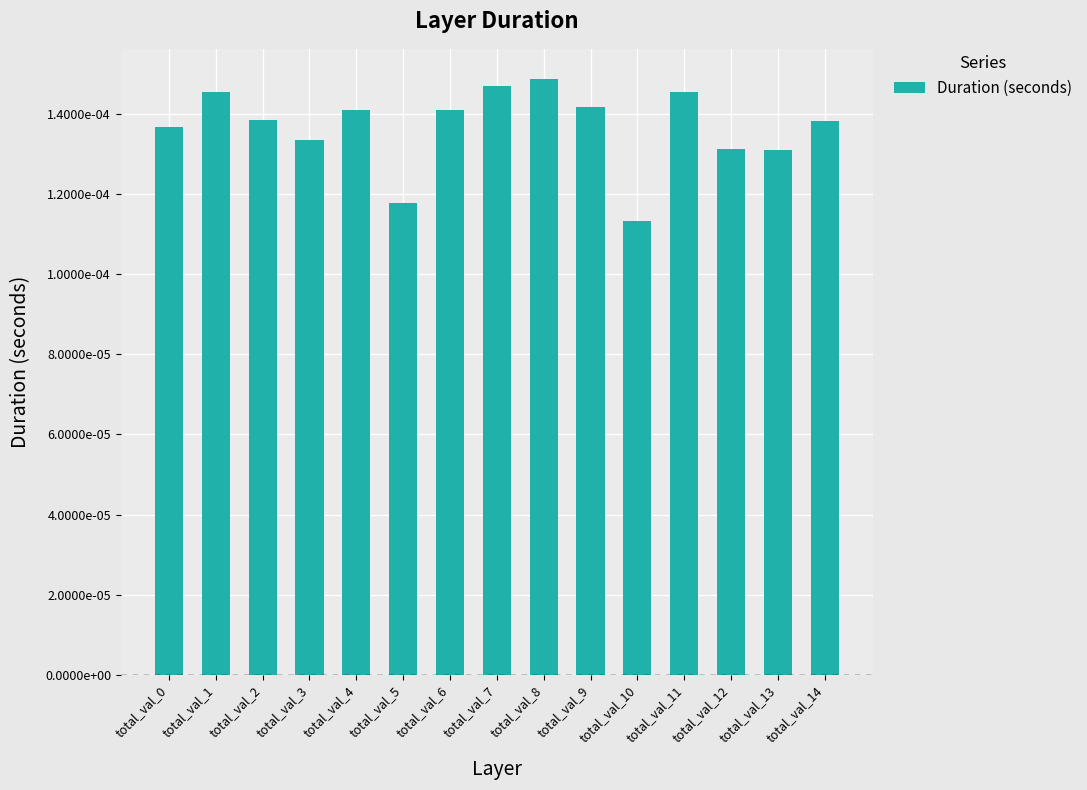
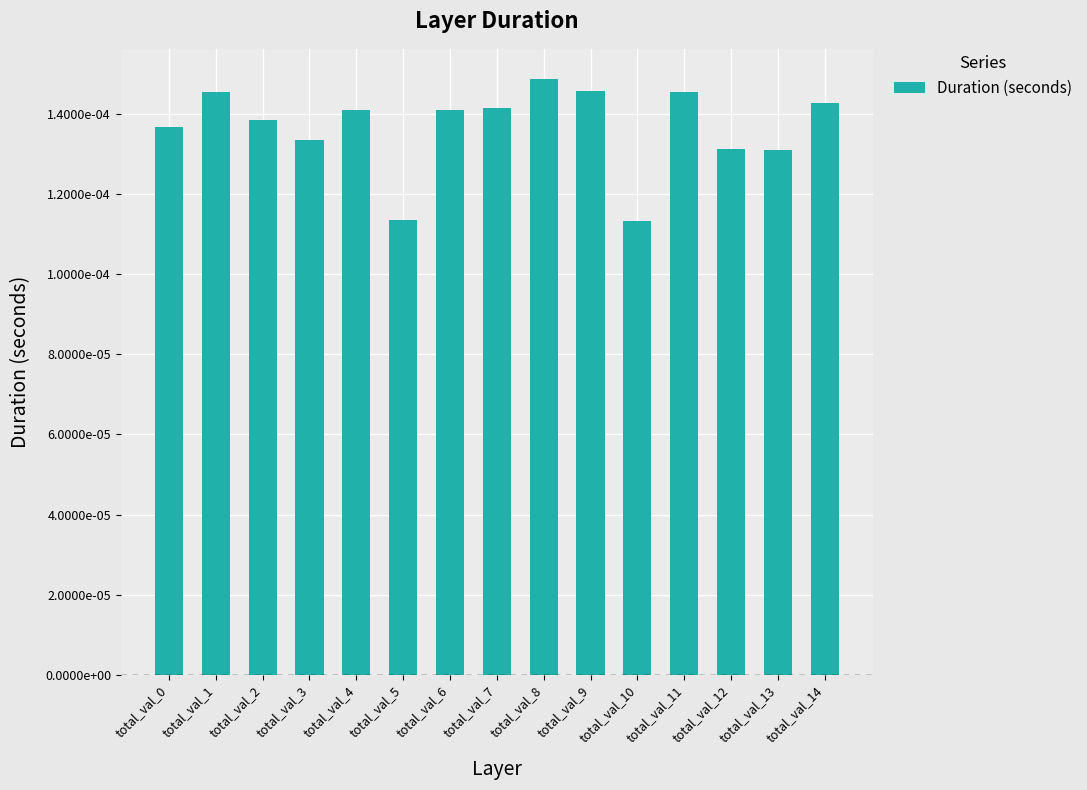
  {
    "total_val_0": 0.000137,
    "total_val_1": 0.000145,
    "total_val_2": 0.000138,
    "total_val_3": 0.000133,
    "total_val_4": 0.000141,
-   "total_val_5": 0.000118,
+   "total_val_5": 0.000113,
    "total_val_6": 0.000141,
-   "total_val_7": 0.000147,
+   "total_val_7": 0.000142,
    "total_val_8": 0.000149,
-   "total_val_9": 0.000142,
+   "total_val_9": 0.000146,
    "total_val_10": 0.000113,
    "total_val_11": 0.000145,
    "total_val_12": 0.000131,
    "total_val_13": 0.000131,
-   "total_val_14": 0.000138
+   "total_val_14": 0.000143
  }
